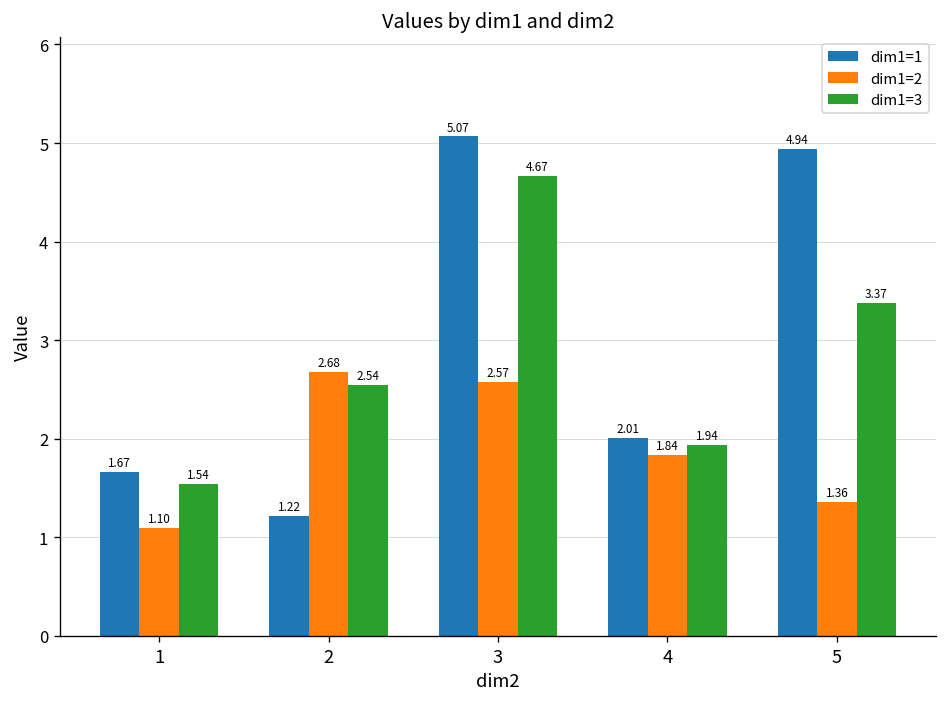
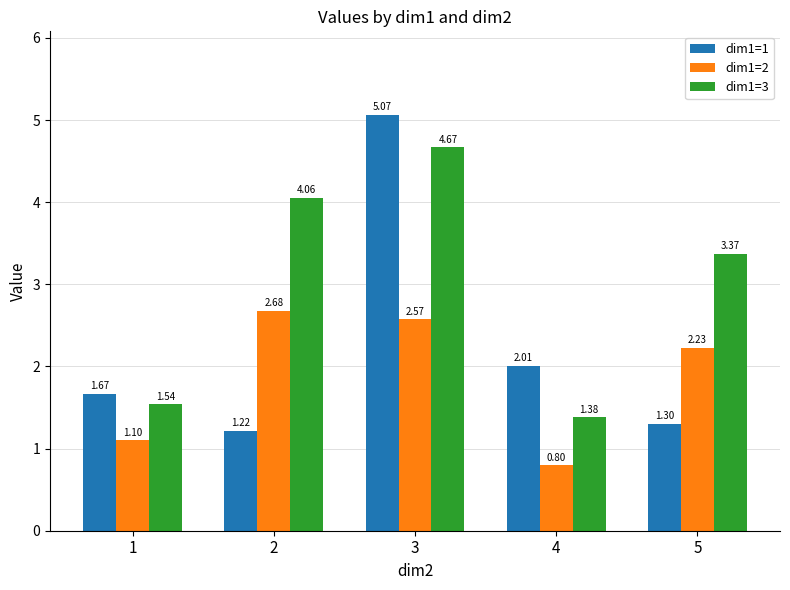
  {
    "dim1=1": {
      "1": 1.67,
      "2": 1.22,
      "3": 5.07,
      "4": 2.01,
-     "5": 4.94
+     "5": 1.30
    },
    "dim1=2": {
      "1": 1.10,
      "2": 2.68,
      "3": 2.57,
-     "4": 1.84,
-     "5": 1.36
+     "4": 0.80,
+     "5": 2.23
    },
    "dim1=3": {
      "1": 1.54,
-     "2": 2.54,
+     "2": 4.06,
      "3": 4.67,
-     "4": 1.94,
+     "4": 1.38,
      "5": 3.37
    }
  }
